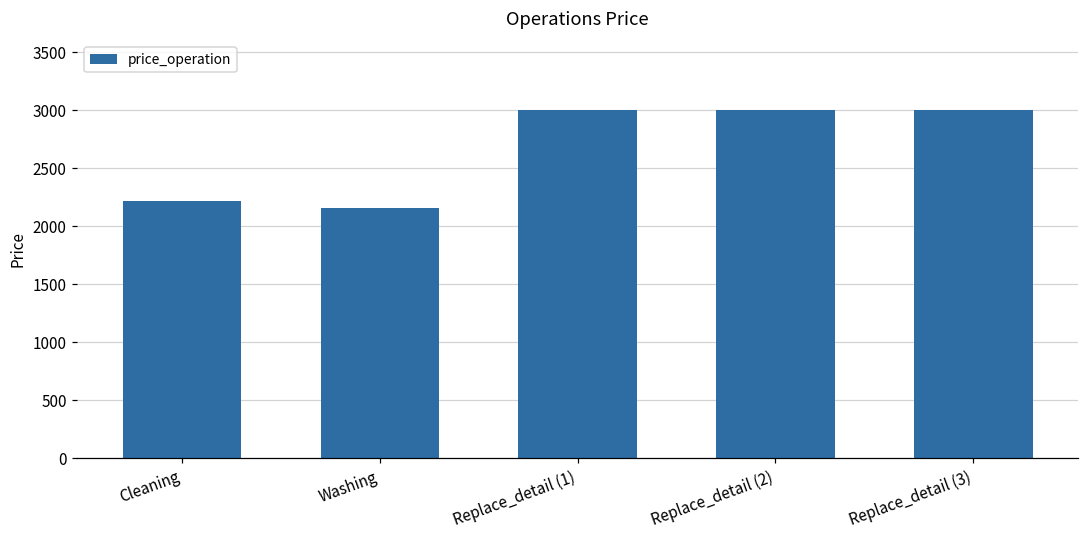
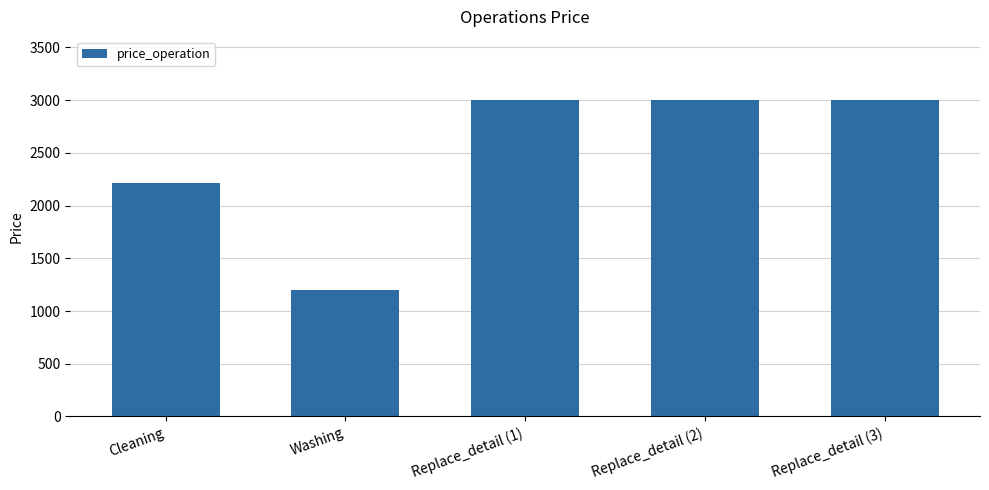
  {
    "Cleaning": 2220,
-   "Washing": 2160,
+   "Washing": 1200,
    "Replace_detail (1)": 3000,
    "Replace_detail (2)": 3000,
    "Replace_detail (3)": 3000
  }
